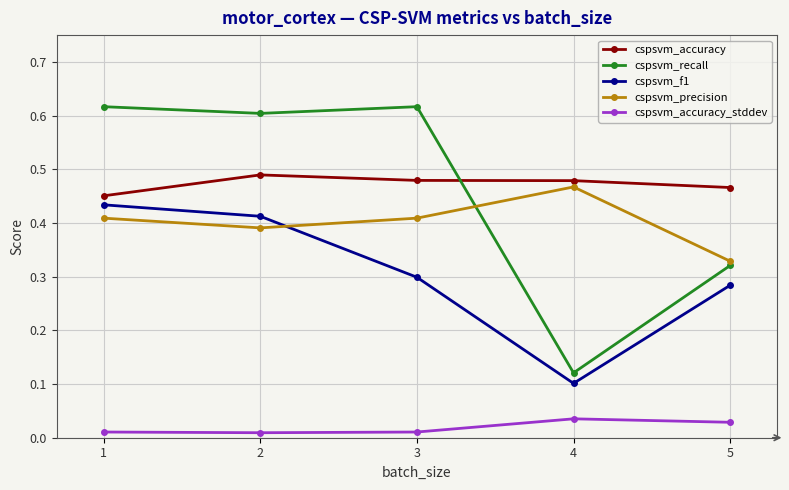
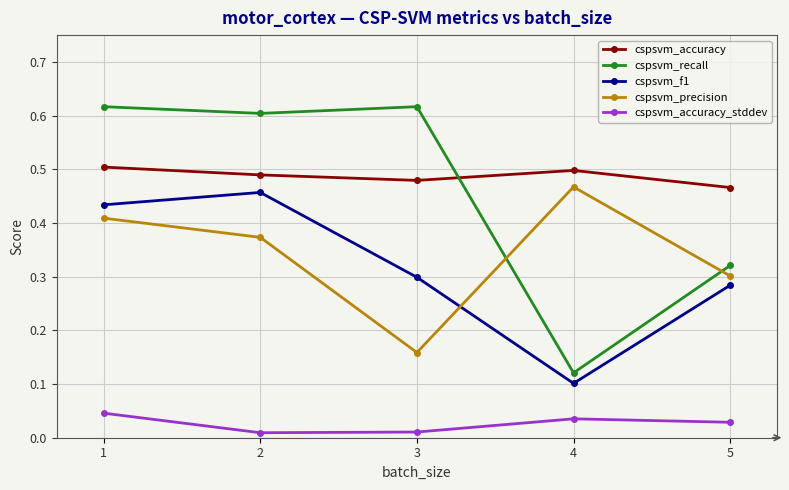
  {
    "cspsvm_accuracy": {
-     "1": 0.45,
+     "1": 0.50,
      "2": 0.49,
      "3": 0.48,
-     "4": 0.48,
+     "4": 0.50,
      "5": 0.47
    },
    "cspsvm_recall": {
      "1": 0.62,
      "2": 0.60,
      "3": 0.62,
      "4": 0.12,
      "5": 0.32
    },
    "cspsvm_f1": {
      "1": 0.43,
-     "2": 0.41,
+     "2": 0.46,
      "3": 0.30,
      "4": 0.10,
      "5": 0.28
    },
    "cspsvm_precision": {
      "1": 0.41,
-     "2": 0.39,
-     "3": 0.41,
+     "2": 0.37,
+     "3": 0.16,
      "4": 0.47,
-     "5": 0.33
+     "5": 0.30
    },
    "cspsvm_accuracy_stddev": {
-     "1": 0.01,
+     "1": 0.05,
      "2": 0.01,
      "3": 0.01,
      "4": 0.04,
      "5": 0.03
    }
  }
